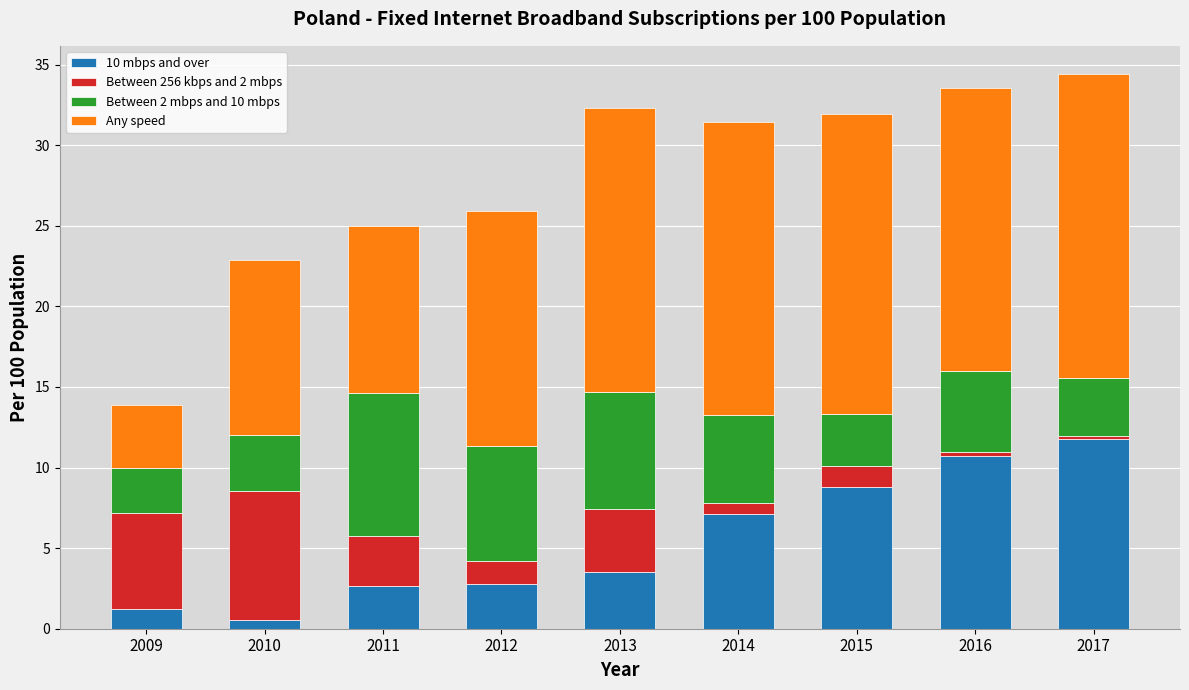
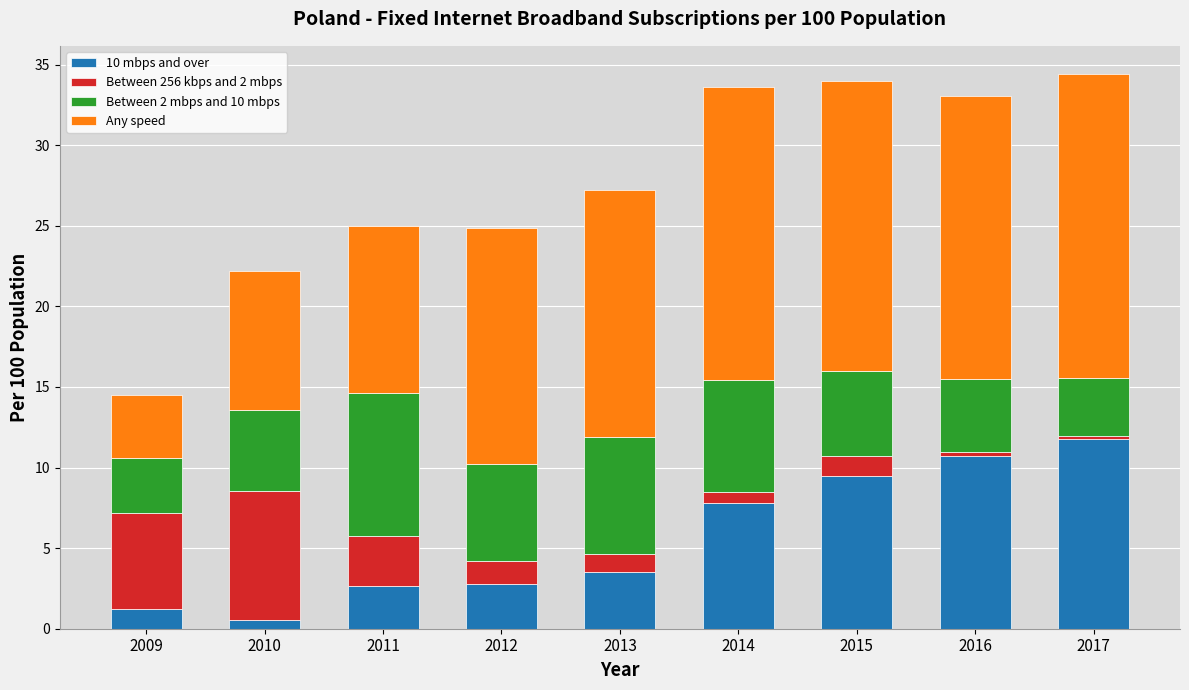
  {
    "10 mbps and over": {
      "2009": 1.3,
      "2010": 0.5,
      "2011": 2.7,
      "2012": 2.8,
      "2013": 3.6,
-     "2014": 7.1,
-     "2015": 8.8,
+     "2014": 7.8,
+     "2015": 9.5,
      "2016": 10.7,
      "2017": 11.8
    },
    "Between 256 kbps and 2 mbps": {
      "2009": 5.9,
      "2010": 8.0,
      "2011": 3.1,
      "2012": 1.4,
-     "2013": 3.9,
+     "2013": 1.1,
      "2014": 0.7,
      "2015": 1.3,
      "2016": 0.3,
      "2017": 0.2
    },
    "Between 2 mbps and 10 mbps": {
-     "2009": 2.8,
-     "2010": 3.5,
+     "2009": 3.4,
+     "2010": 5.0,
      "2011": 8.9,
-     "2012": 7.1,
+     "2012": 6.0,
      "2013": 7.3,
-     "2014": 5.5,
-     "2015": 3.2,
-     "2016": 5.0,
+     "2014": 7.0,
+     "2015": 5.3,
+     "2016": 4.5,
      "2017": 3.6
    },
    "Any speed": {
      "2009": 3.9,
-     "2010": 10.9,
+     "2010": 8.7,
      "2011": 10.4,
      "2012": 14.6,
-     "2013": 17.6,
+     "2013": 15.3,
      "2014": 18.2,
-     "2015": 18.6,
+     "2015": 18.0,
      "2016": 17.6,
      "2017": 18.9
    }
  }
